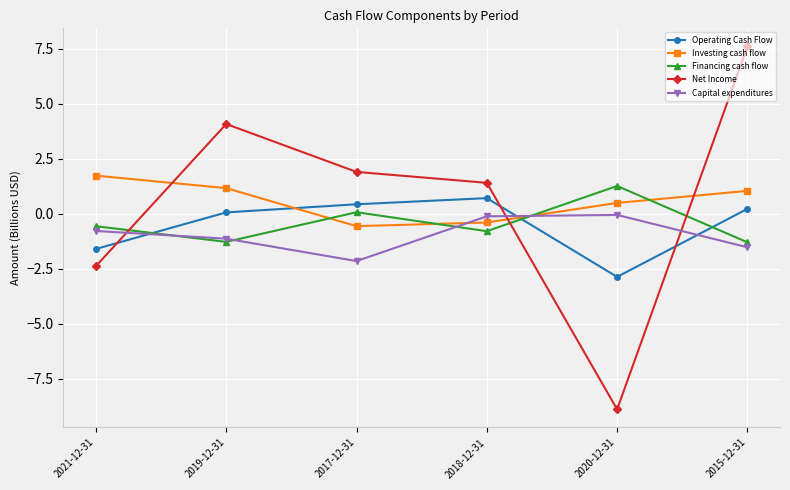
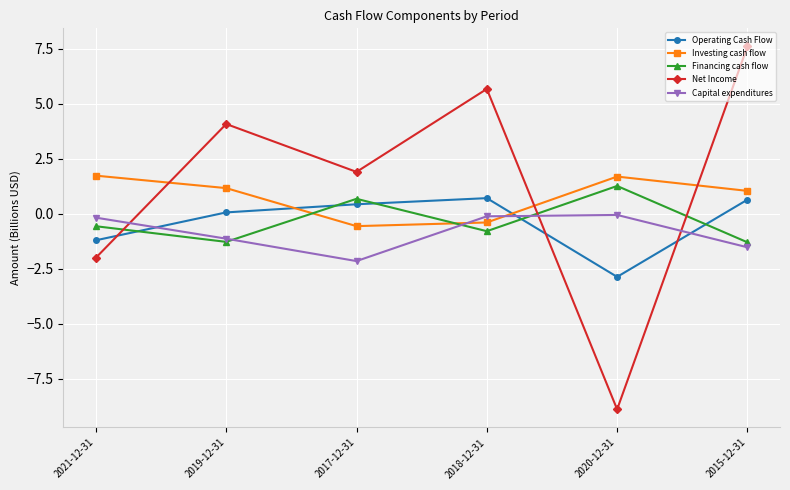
  {
    "Operating Cash Flow": {
-     "2021-12-31": -1.6,
+     "2021-12-31": -1.2,
      "2019-12-31": 0.1,
      "2017-12-31": 0.4,
      "2018-12-31": 0.7,
      "2020-12-31": -2.9,
-     "2015-12-31": 0.2
+     "2015-12-31": 0.6
    },
    "Investing cash flow": {
      "2021-12-31": 1.7,
      "2019-12-31": 1.2,
      "2017-12-31": -0.6,
      "2018-12-31": -0.4,
-     "2020-12-31": 0.5,
+     "2020-12-31": 1.7,
      "2015-12-31": 1.0
    },
    "Financing cash flow": {
      "2021-12-31": -0.6,
      "2019-12-31": -1.3,
-     "2017-12-31": 0.1,
+     "2017-12-31": 0.7,
      "2018-12-31": -0.8,
      "2020-12-31": 1.3,
      "2015-12-31": -1.3
    },
    "Net Income": {
-     "2021-12-31": -2.4,
+     "2021-12-31": -2.0,
      "2019-12-31": 4.1,
      "2017-12-31": 1.9,
-     "2018-12-31": 1.4,
+     "2018-12-31": 5.7,
      "2020-12-31": -8.9
    },
    "Capital expenditures": {
-     "2021-12-31": -0.8,
+     "2021-12-31": -0.2,
      "2019-12-31": -1.1,
      "2017-12-31": -2.1,
      "2018-12-31": -0.1,
      "2020-12-31": 0.0,
      "2015-12-31": -1.5
    }
  }
